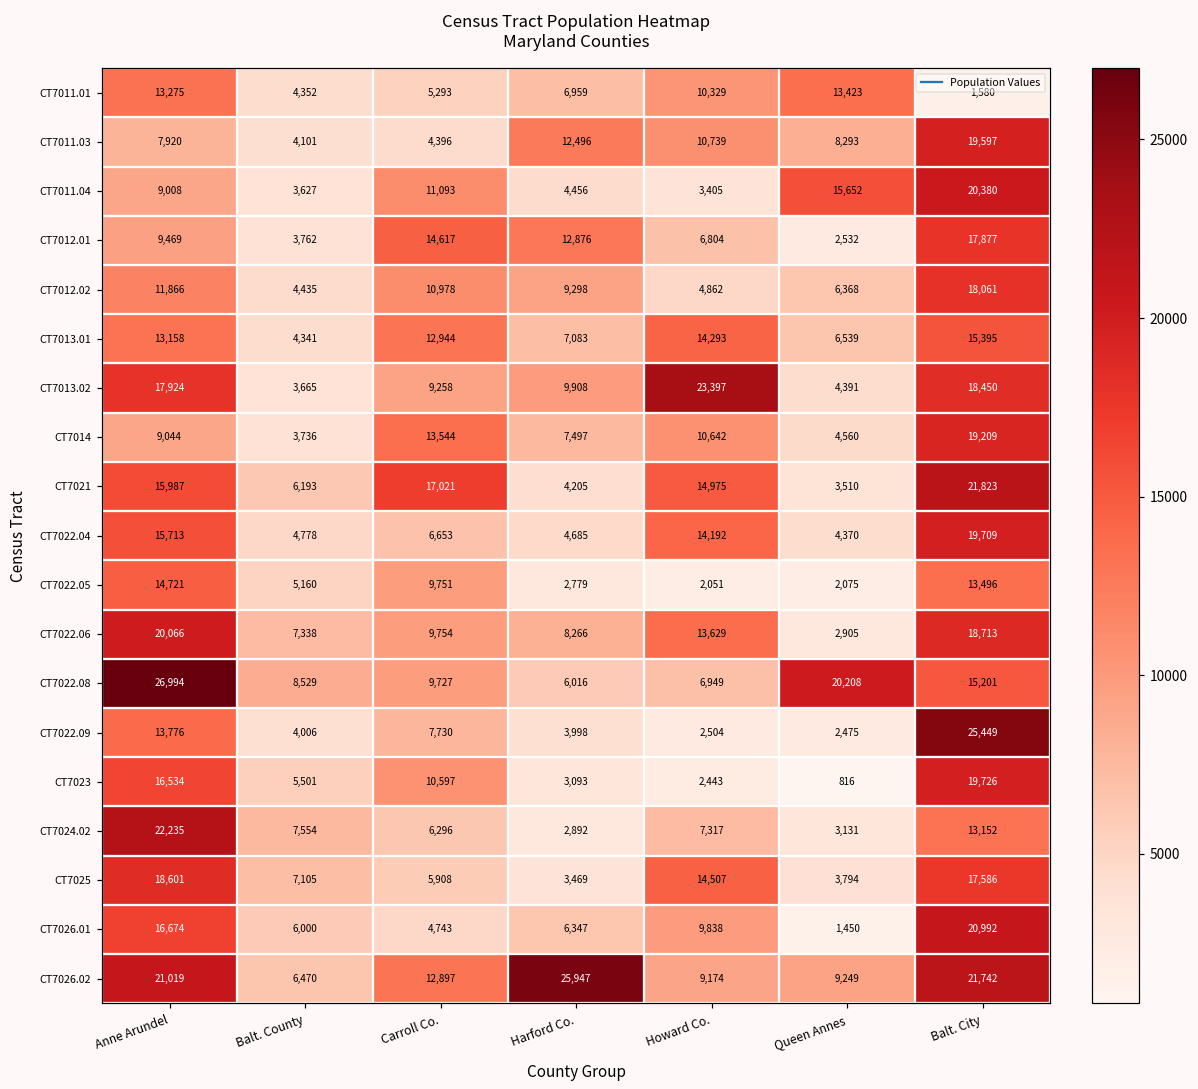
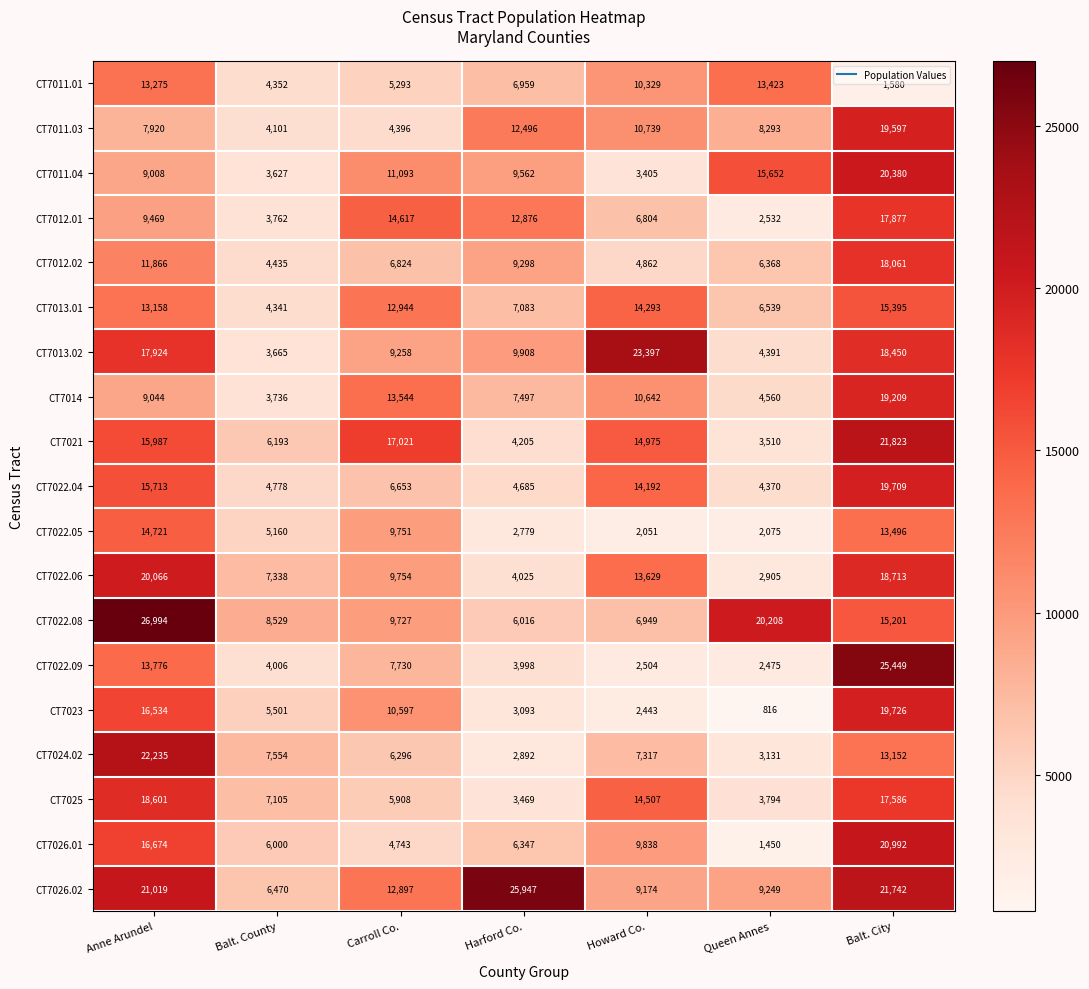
  {
    "CT7011.01": {
      "Anne Arundel": "13,275",
      "Balt. County": "4,352",
      "Carroll Co.": "5,293",
      "Harford Co.": "6,959",
      "Howard Co.": "10,329",
      "Queen Annes": "13,423"
    },
    "CT7011.03": {
      "Anne Arundel": "7,920",
      "Balt. County": "4,101",
      "Carroll Co.": "4,396",
      "Harford Co.": "12,496",
      "Howard Co.": "10,739",
      "Queen Annes": "8,293",
      "Balt. City": "19,597"
    },
    "CT7011.04": {
      "Anne Arundel": "9,008",
      "Balt. County": "3,627",
      "Carroll Co.": "11,093",
-     "Harford Co.": "4,456",
+     "Harford Co.": "9,562",
      "Howard Co.": "3,405",
      "Queen Annes": "15,652",
      "Balt. City": "20,380"
    },
    "CT7012.01": {
      "Anne Arundel": "9,469",
      "Balt. County": "3,762",
      "Carroll Co.": "14,617",
      "Harford Co.": "12,876",
      "Howard Co.": "6,804",
      "Queen Annes": "2,532",
      "Balt. City": "17,877"
    },
    "CT7012.02": {
      "Anne Arundel": "11,866",
      "Balt. County": "4,435",
-     "Carroll Co.": "10,978",
+     "Carroll Co.": "6,824",
      "Harford Co.": "9,298",
      "Howard Co.": "4,862",
      "Queen Annes": "6,368",
      "Balt. City": "18,061"
    },
    "CT7013.01": {
      "Anne Arundel": "13,158",
      "Balt. County": "4,341",
      "Carroll Co.": "12,944",
      "Harford Co.": "7,083",
      "Howard Co.": "14,293",
      "Queen Annes": "6,539",
      "Balt. City": "15,395"
    },
    "CT7013.02": {
      "Anne Arundel": "17,924",
      "Balt. County": "3,665",
      "Carroll Co.": "9,258",
      "Harford Co.": "9,908",
      "Howard Co.": "23,397",
      "Queen Annes": "4,391",
      "Balt. City": "18,450"
    },
    "CT7014": {
      "Anne Arundel": "9,044",
      "Balt. County": "3,736",
      "Carroll Co.": "13,544",
      "Harford Co.": "7,497",
      "Howard Co.": "10,642",
      "Queen Annes": "4,560",
      "Balt. City": "19,209"
    },
    "CT7021": {
      "Anne Arundel": "15,987",
      "Balt. County": "6,193",
      "Carroll Co.": "17,021",
      "Harford Co.": "4,205",
      "Howard Co.": "14,975",
      "Queen Annes": "3,510",
      "Balt. City": "21,823"
    },
    "CT7022.04": {
      "Anne Arundel": "15,713",
      "Balt. County": "4,778",
      "Carroll Co.": "6,653",
      "Harford Co.": "4,685",
      "Howard Co.": "14,192",
      "Queen Annes": "4,370",
      "Balt. City": "19,709"
    },
    "CT7022.05": {
      "Anne Arundel": "14,721",
      "Balt. County": "5,160",
      "Carroll Co.": "9,751",
      "Harford Co.": "2,779",
      "Howard Co.": "2,051",
      "Queen Annes": "2,075",
      "Balt. City": "13,496"
    },
    "CT7022.06": {
      "Anne Arundel": "20,066",
      "Balt. County": "7,338",
      "Carroll Co.": "9,754",
-     "Harford Co.": "8,266",
+     "Harford Co.": "4,025",
      "Howard Co.": "13,629",
      "Queen Annes": "2,905",
      "Balt. City": "18,713"
    },
    "CT7022.08": {
      "Anne Arundel": "26,994",
      "Balt. County": "8,529",
      "Carroll Co.": "9,727",
      "Harford Co.": "6,016",
      "Howard Co.": "6,949",
      "Queen Annes": "20,208",
      "Balt. City": "15,201"
    },
    "CT7022.09": {
      "Anne Arundel": "13,776",
      "Balt. County": "4,006",
      "Carroll Co.": "7,730",
      "Harford Co.": "3,998",
      "Howard Co.": "2,504",
      "Queen Annes": "2,475",
      "Balt. City": "25,449"
    },
    "CT7023": {
      "Anne Arundel": "16,534",
      "Balt. County": "5,501",
      "Carroll Co.": "10,597",
      "Harford Co.": "3,093",
      "Howard Co.": "2,443",
      "Queen Annes": "816",
      "Balt. City": "19,726"
    },
    "CT7024.02": {
      "Anne Arundel": "22,235",
      "Balt. County": "7,554",
      "Carroll Co.": "6,296",
      "Harford Co.": "2,892",
      "Howard Co.": "7,317",
      "Queen Annes": "3,131",
      "Balt. City": "13,152"
    },
    "CT7025": {
      "Anne Arundel": "18,601",
      "Balt. County": "7,105",
      "Carroll Co.": "5,908",
      "Harford Co.": "3,469",
      "Howard Co.": "14,507",
      "Queen Annes": "3,794",
      "Balt. City": "17,586"
    },
    "CT7026.01": {
      "Anne Arundel": "16,674",
      "Balt. County": "6,000",
      "Carroll Co.": "4,743",
      "Harford Co.": "6,347",
      "Howard Co.": "9,838",
      "Queen Annes": "1,450",
      "Balt. City": "20,992"
    },
    "CT7026.02": {
      "Anne Arundel": "21,019",
      "Balt. County": "6,470",
      "Carroll Co.": "12,897",
      "Harford Co.": "25,947",
      "Howard Co.": "9,174",
      "Queen Annes": "9,249",
      "Balt. City": "21,742"
    }
  }
